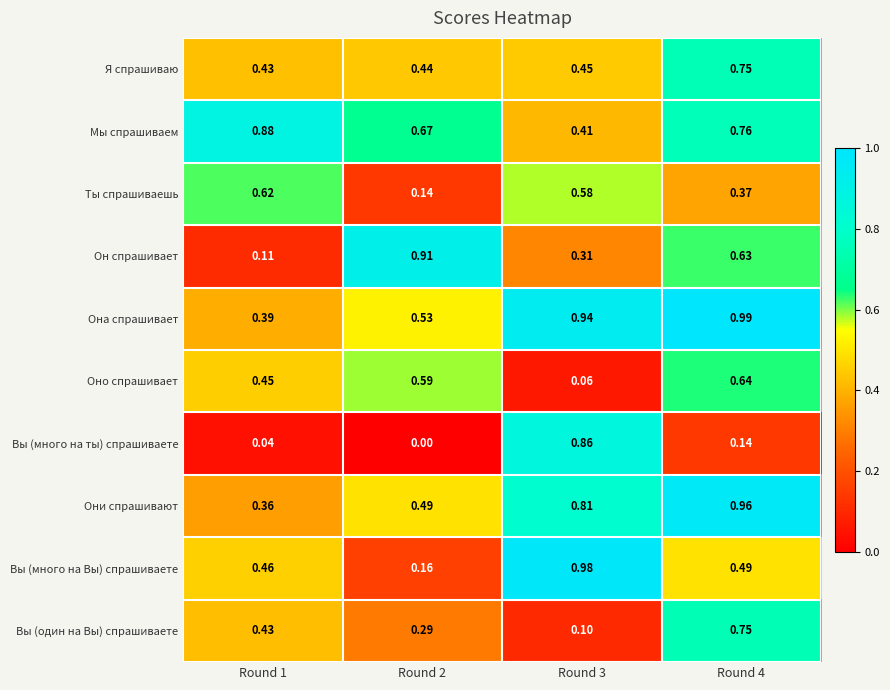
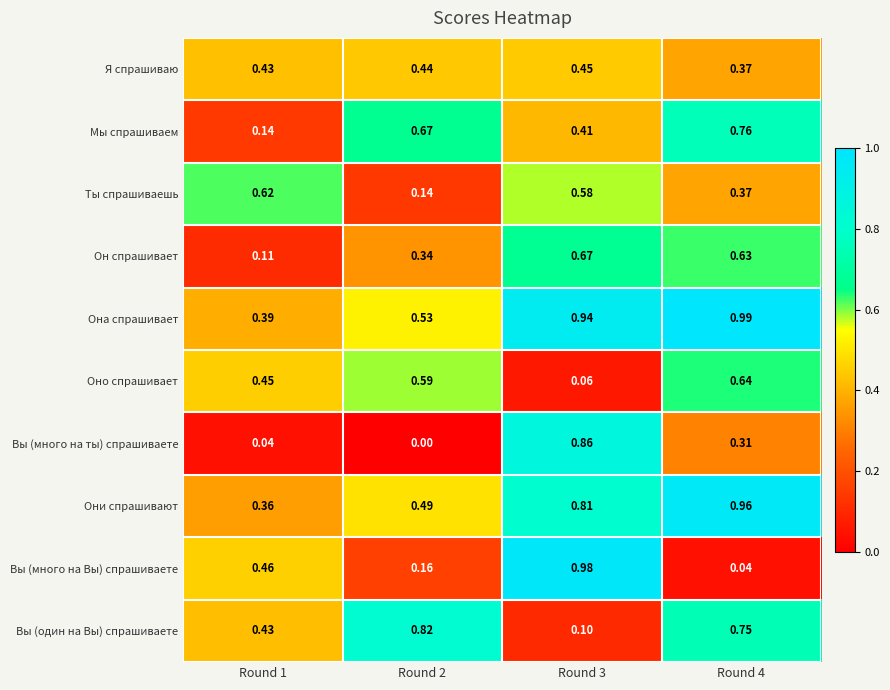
  {
    "Я спрашиваю": {
      "Round 1": 0.43,
      "Round 2": 0.44,
      "Round 3": 0.45,
-     "Round 4": 0.75
+     "Round 4": 0.37
    },
    "Мы спрашиваем": {
-     "Round 1": 0.88,
+     "Round 1": 0.14,
      "Round 2": 0.67,
      "Round 3": 0.41,
      "Round 4": 0.76
    },
    "Ты спрашиваешь": {
      "Round 1": 0.62,
      "Round 2": 0.14,
      "Round 3": 0.58,
      "Round 4": 0.37
    },
    "Он спрашивает": {
      "Round 1": 0.11,
-     "Round 2": 0.91,
-     "Round 3": 0.31,
+     "Round 2": 0.34,
+     "Round 3": 0.67,
      "Round 4": 0.63
    },
    "Она спрашивает": {
      "Round 1": 0.39,
      "Round 2": 0.53,
      "Round 3": 0.94,
      "Round 4": 0.99
    },
    "Оно спрашивает": {
      "Round 1": 0.45,
      "Round 2": 0.59,
      "Round 3": 0.06,
      "Round 4": 0.64
    },
    "Вы (много на ты) спрашиваете": {
      "Round 1": 0.04,
      "Round 2": 0.00,
      "Round 3": 0.86,
-     "Round 4": 0.14
+     "Round 4": 0.31
    },
    "Они спрашивают": {
      "Round 1": 0.36,
      "Round 2": 0.49,
      "Round 3": 0.81,
      "Round 4": 0.96
    },
    "Вы (много на Вы) спрашиваете": {
      "Round 1": 0.46,
      "Round 2": 0.16,
      "Round 3": 0.98,
-     "Round 4": 0.49
+     "Round 4": 0.04
    },
    "Вы (один на Вы) спрашиваете": {
      "Round 1": 0.43,
-     "Round 2": 0.29,
+     "Round 2": 0.82,
      "Round 3": 0.10,
      "Round 4": 0.75
    }
  }
